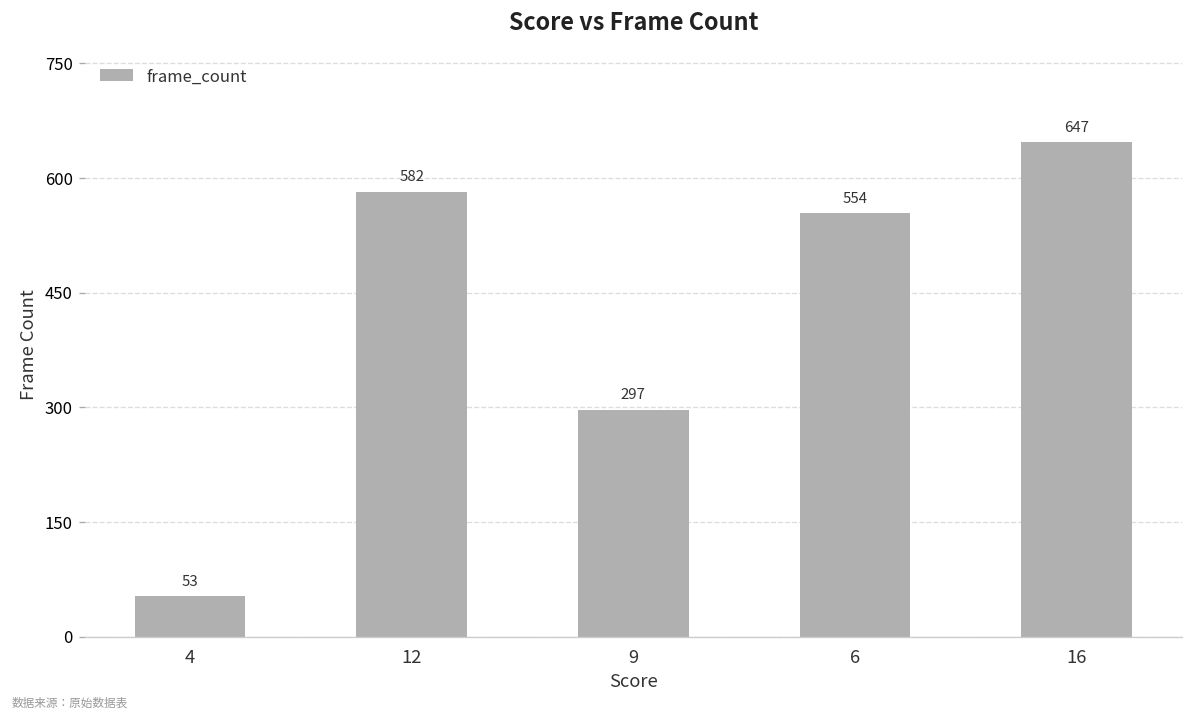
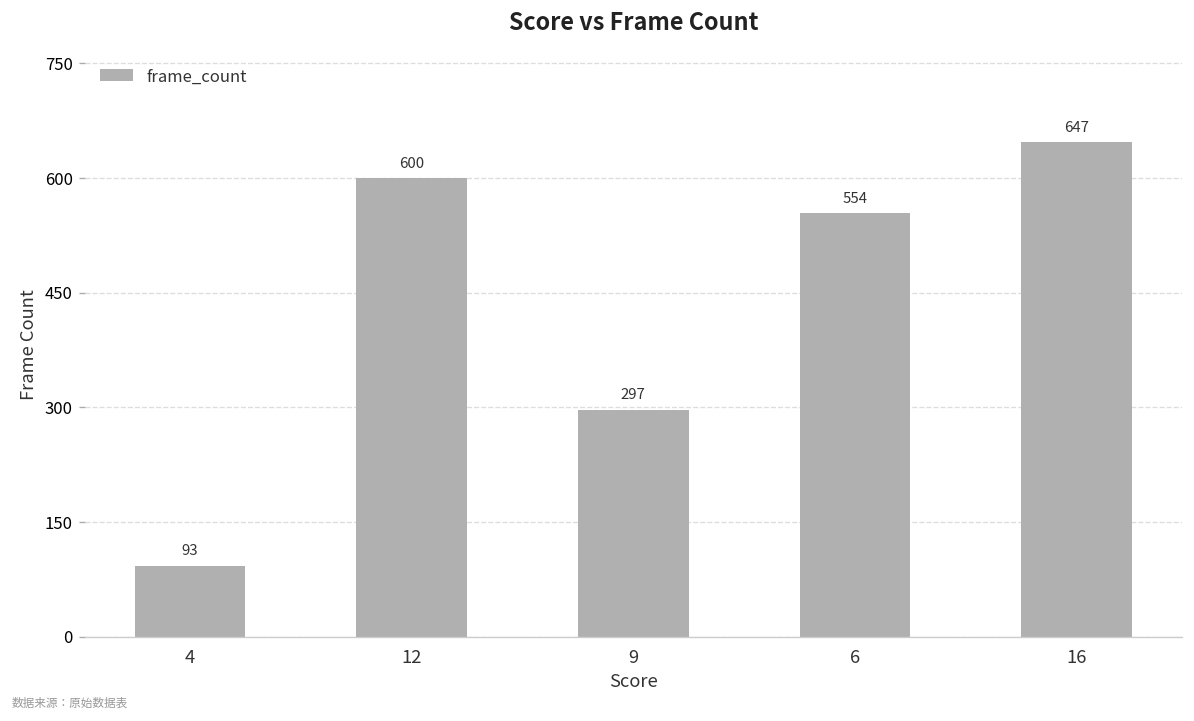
  {
-   "4": 53,
-   "12": 582,
+   "4": 93,
+   "12": 600,
    "9": 297,
    "6": 554,
    "16": 647
  }
